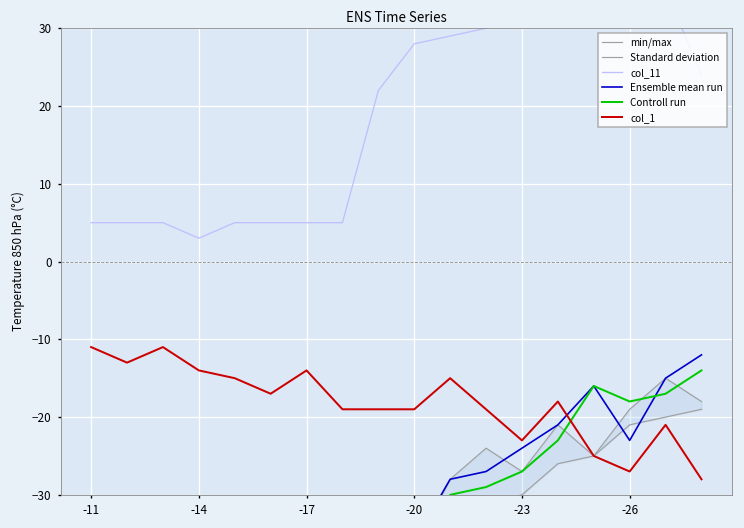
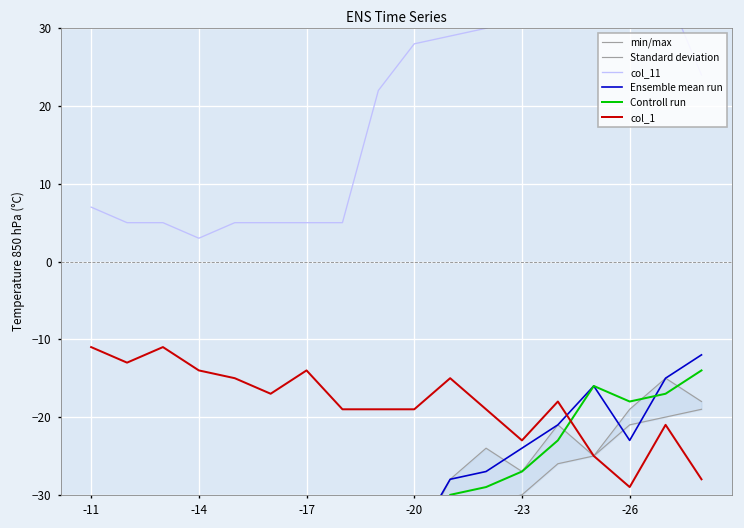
  {
    "col_11": {
-     "-11": 5,
+     "-11": 7,
      "-14": 3,
      "-17": 5,
      "-20": 28
    },
    "Ensemble mean run": {
      "-23": -24,
      "-26": -23
    },
    "Controll run": {
      "-26": -18
    },
    "col_1": {
      "-11": -11,
      "-14": -14,
      "-17": -14,
      "-20": -19,
      "-23": -23,
-     "-26": -27
+     "-26": -29
    }
  }
